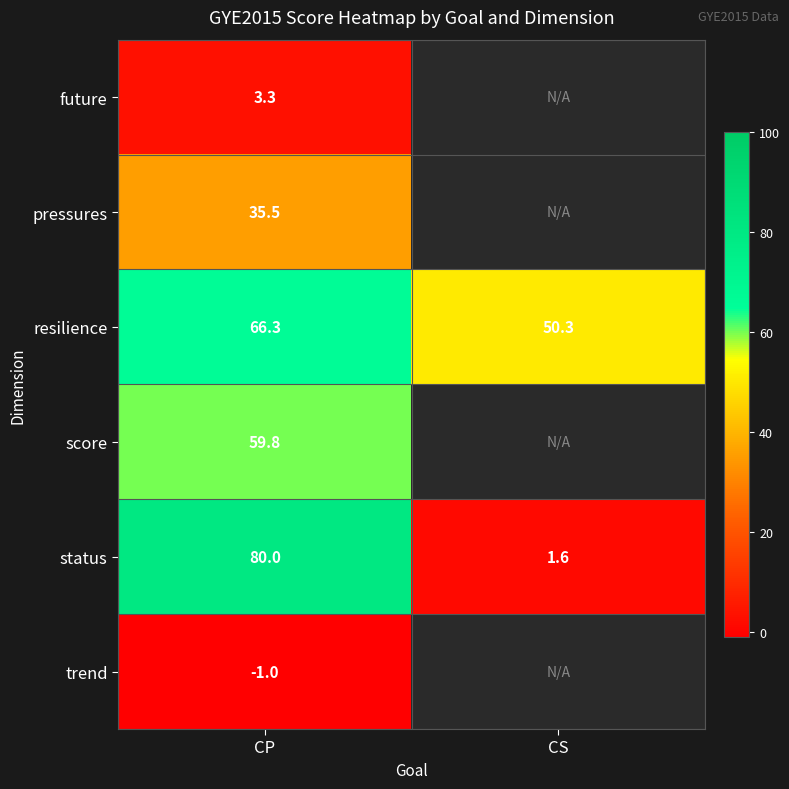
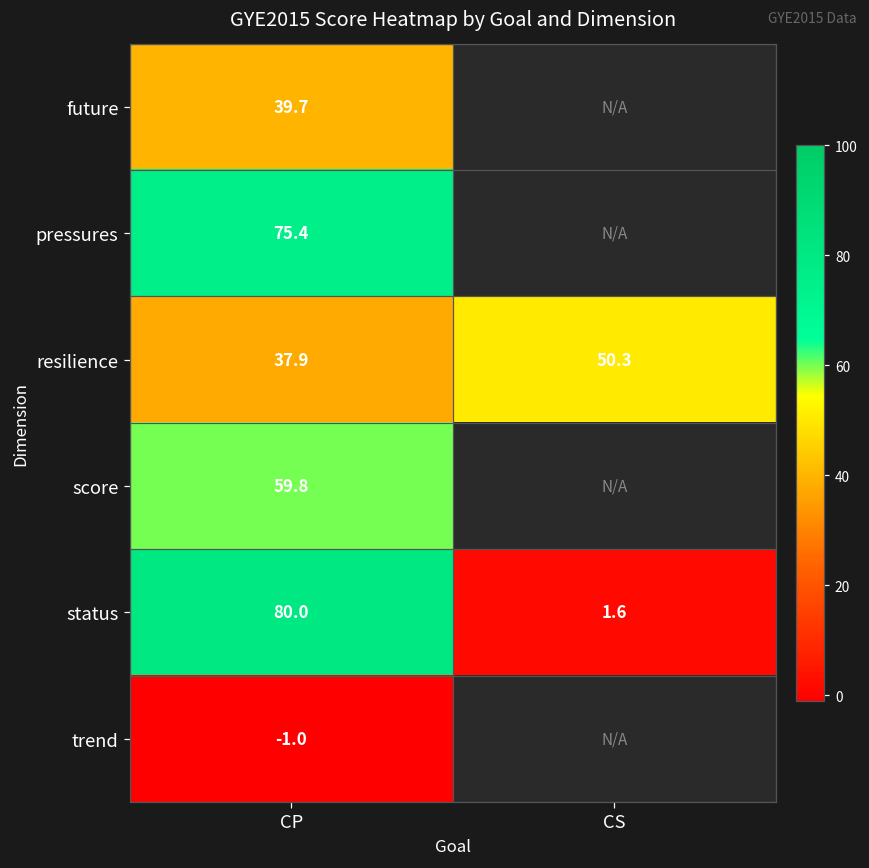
  {
    "future": {
-     "CP": 3.3
+     "CP": 39.7
    },
    "pressures": {
-     "CP": 35.5
+     "CP": 75.4
    },
    "resilience": {
-     "CP": 66.3,
+     "CP": 37.9,
      "CS": 50.3
    },
    "score": {
      "CP": 59.8
    },
    "status": {
      "CP": 80.0,
      "CS": 1.6
    },
    "trend": {
      "CP": -1.0
    }
  }
